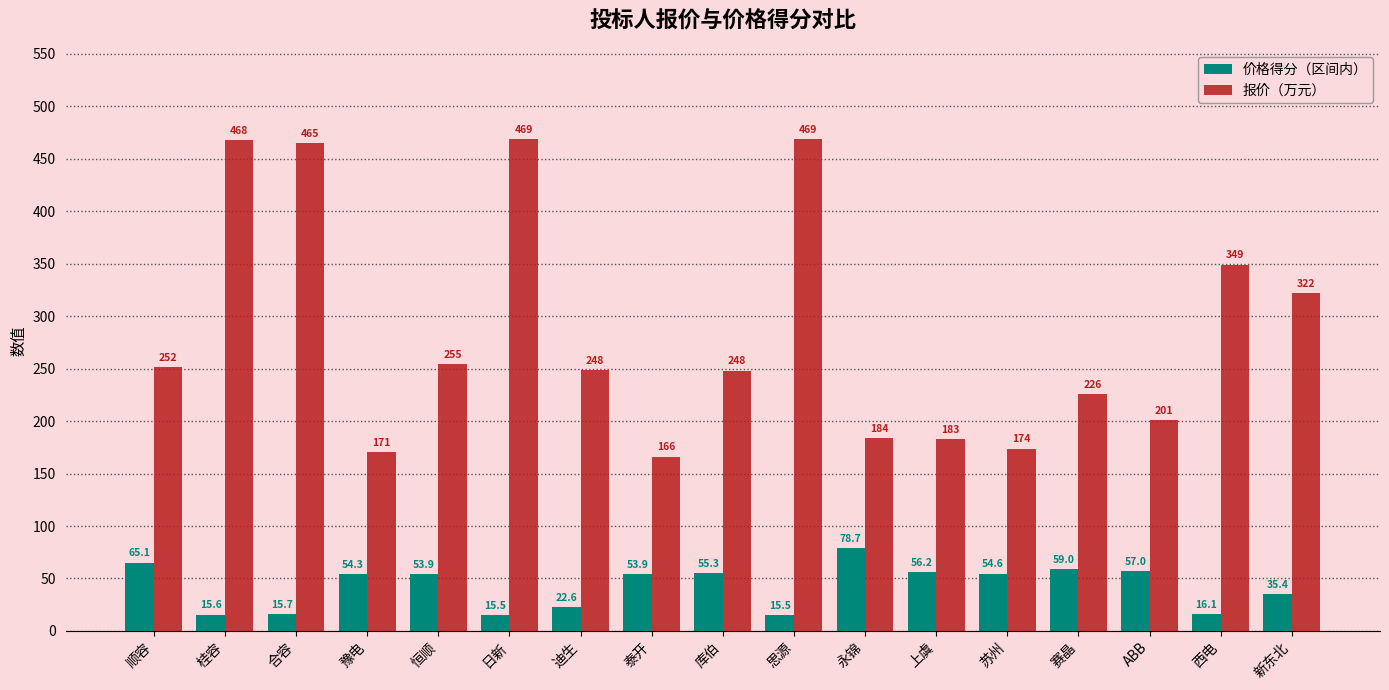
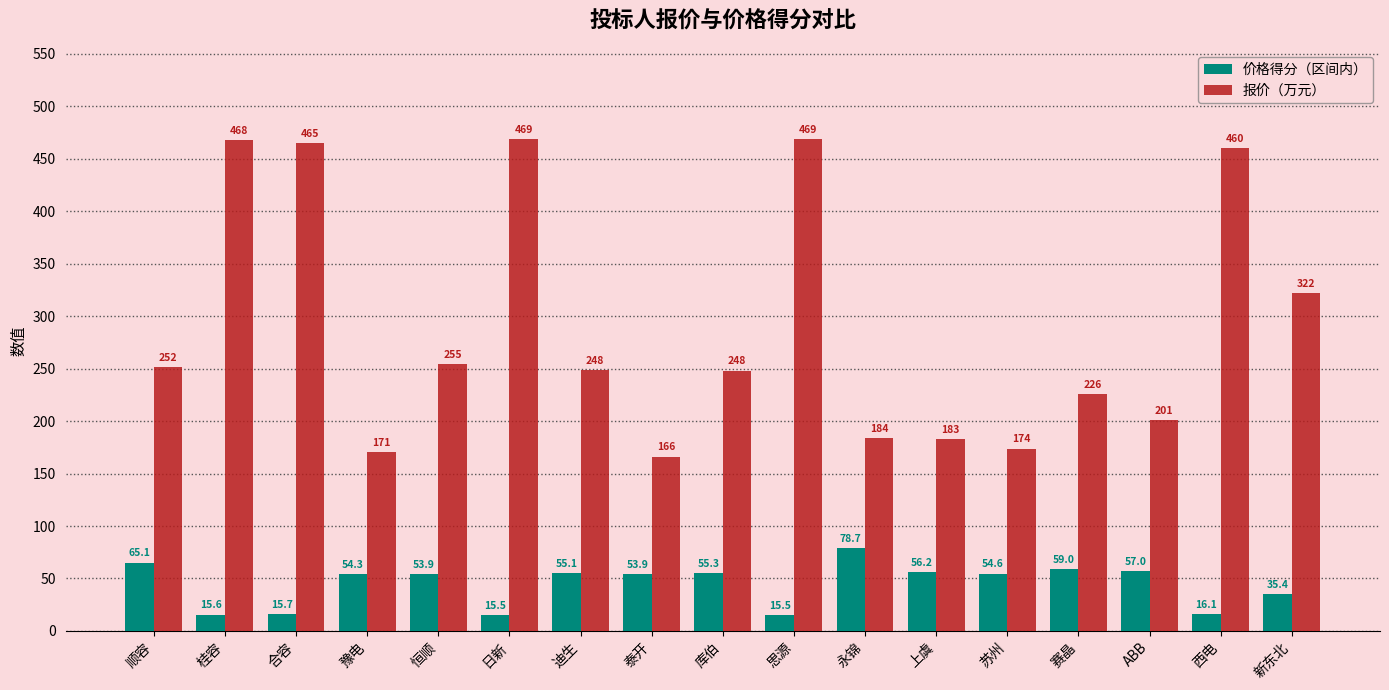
  {
    "价格得分（区间内）": {
      "顺容": 65.1,
      "桂容": 15.6,
      "合容": 15.7,
      "豫电": 54.3,
      "恒顺": 53.9,
      "日新": 15.5,
-     "迪生": 22.6,
+     "迪生": 55.1,
      "泰开": 53.9,
      "库伯": 55.3,
      "思源": 15.5,
      "永锦": 78.7,
      "上虞": 56.2,
      "苏州": 54.6,
      "赛晶": 59.0,
      "ABB": 57.0,
      "西电": 16.1,
      "新东北": 35.4
    },
    "报价（万元）": {
      "顺容": 252,
      "桂容": 468,
      "合容": 465,
      "豫电": 171,
      "恒顺": 255,
      "日新": 469,
      "迪生": 248,
      "泰开": 166,
      "库伯": 248,
      "思源": 469,
      "永锦": 184,
      "上虞": 183,
      "苏州": 174,
      "赛晶": 226,
      "ABB": 201,
-     "西电": 349,
+     "西电": 460,
      "新东北": 322
    }
  }
